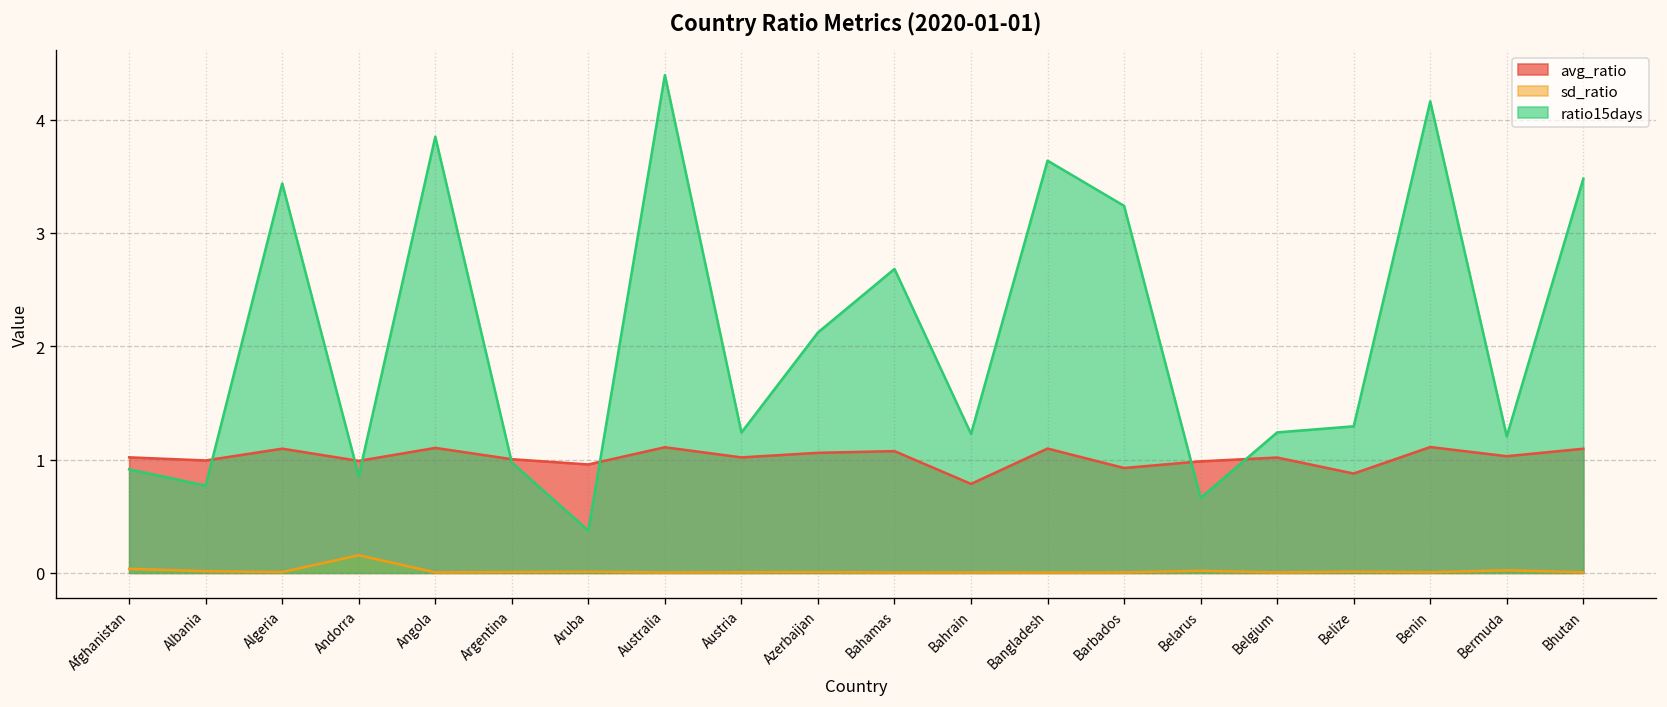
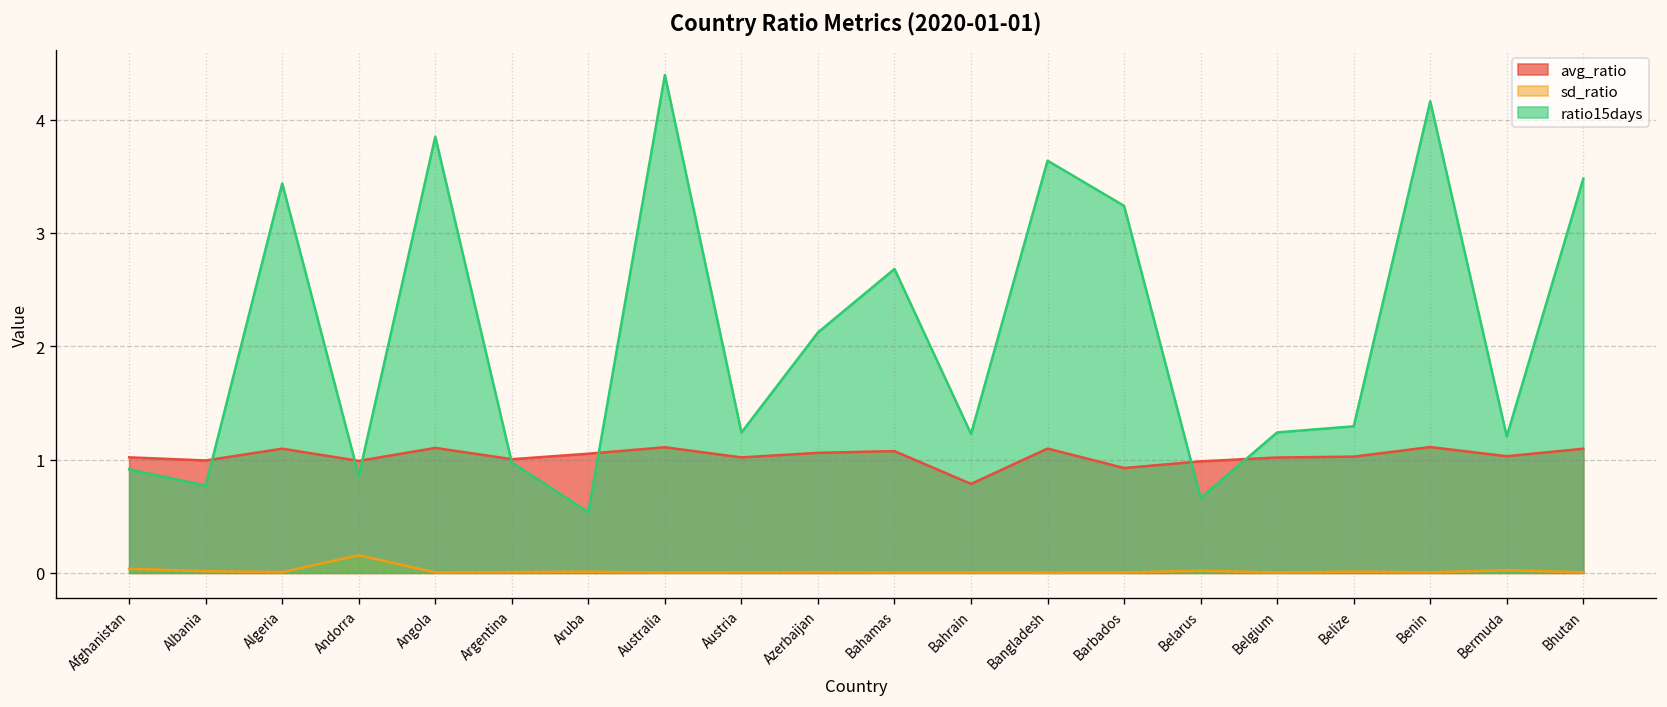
  {
    "avg_ratio": {
      "Afghanistan": 1.0,
      "Albania": 1.0,
      "Algeria": 1.1,
      "Andorra": 1.0,
      "Angola": 1.1,
      "Argentina": 1.0,
-     "Aruba": 1.0,
+     "Aruba": 1.1,
      "Australia": 1.1,
      "Austria": 1.0,
      "Azerbaijan": 1.1,
      "Bahamas": 1.1,
      "Bahrain": 0.8,
      "Bangladesh": 1.1,
      "Barbados": 0.9,
      "Belarus": 1.0,
      "Belgium": 1.0,
-     "Belize": 0.9,
+     "Belize": 1.0,
      "Benin": 1.1,
      "Bermuda": 1.0,
      "Bhutan": 1.1
    },
    "sd_ratio": {
      "Afghanistan": 0.0,
      "Albania": 0.0,
      "Algeria": 0.0,
      "Andorra": 0.2,
      "Angola": 0.0,
      "Argentina": 0.0,
      "Aruba": 0.0,
      "Australia": 0.0,
      "Austria": 0.0,
      "Azerbaijan": 0.0,
      "Bahamas": 0.0,
      "Bahrain": 0.0,
      "Bangladesh": 0.0,
      "Barbados": 0.0,
      "Belarus": 0.0,
      "Belgium": 0.0,
      "Belize": 0.0,
      "Benin": 0.0,
      "Bermuda": 0.0,
      "Bhutan": 0.0
    },
    "ratio15days": {
      "Afghanistan": 0.9,
      "Albania": 0.8,
      "Algeria": 3.4,
      "Andorra": 0.9,
      "Angola": 3.8,
      "Argentina": 1.0,
-     "Aruba": 0.4,
+     "Aruba": 0.5,
      "Australia": 4.4,
      "Austria": 1.2,
      "Azerbaijan": 2.1,
      "Bahamas": 2.7,
      "Bahrain": 1.2,
      "Bangladesh": 3.6,
      "Barbados": 3.2,
      "Belarus": 0.7,
      "Belgium": 1.2,
      "Belize": 1.3,
      "Benin": 4.2,
      "Bermuda": 1.2,
      "Bhutan": 3.5
    }
  }
